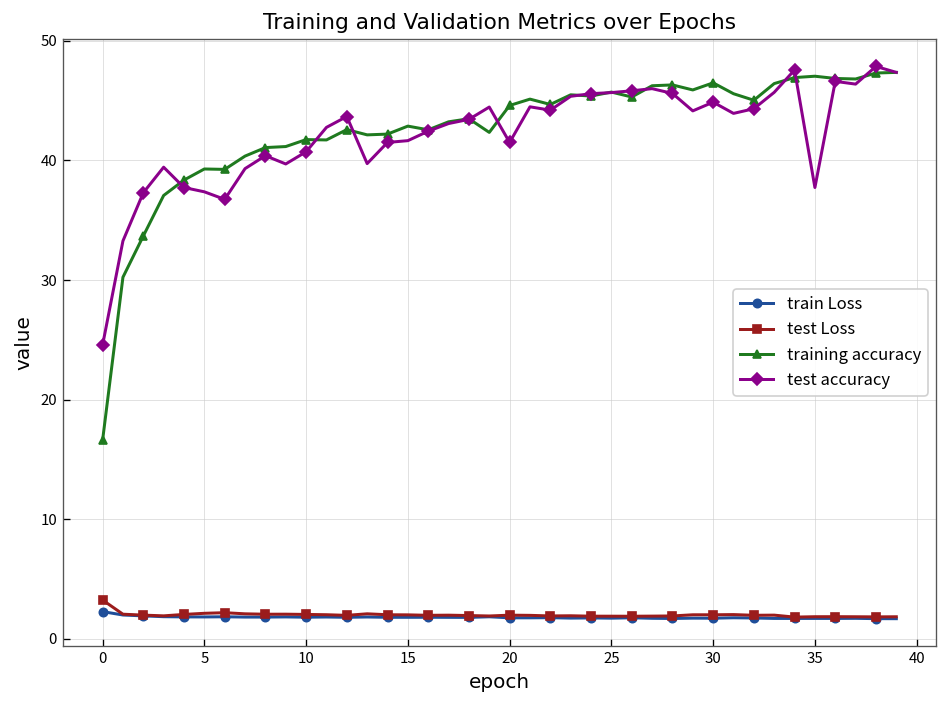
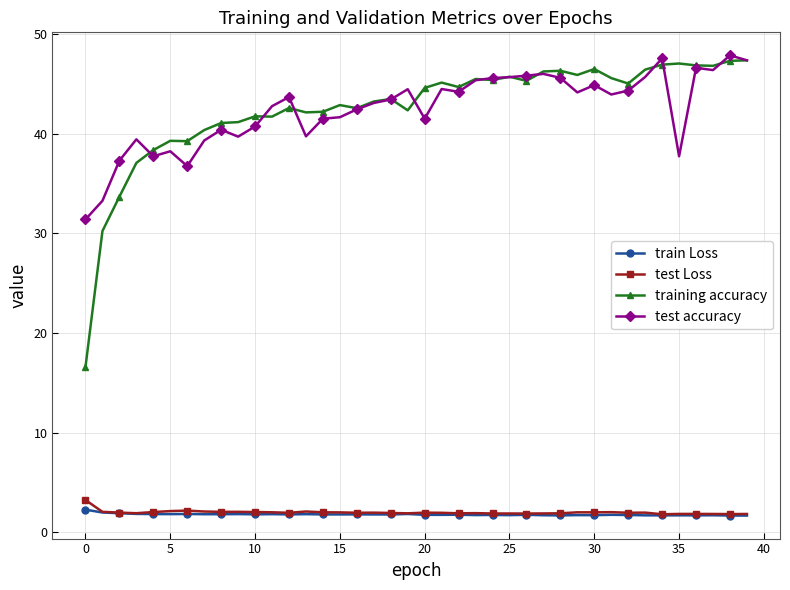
  {
    "train Loss": {
      "0": 2,
      "5": 2,
      "30": 2
    },
    "test Loss": {
      "0": 3,
      "5": 2,
      "30": 2
    },
    "training accuracy": {
      "0": 17,
      "5": 39,
      "10": 42,
      "15": 43,
      "20": 45,
      "30": 46,
      "35": 47
    },
    "test accuracy": {
-     "0": 25,
-     "5": 37,
+     "0": 31,
+     "5": 38,
      "10": 41,
      "15": 42,
      "20": 42,
      "30": 45,
      "35": 38
    }
  }
